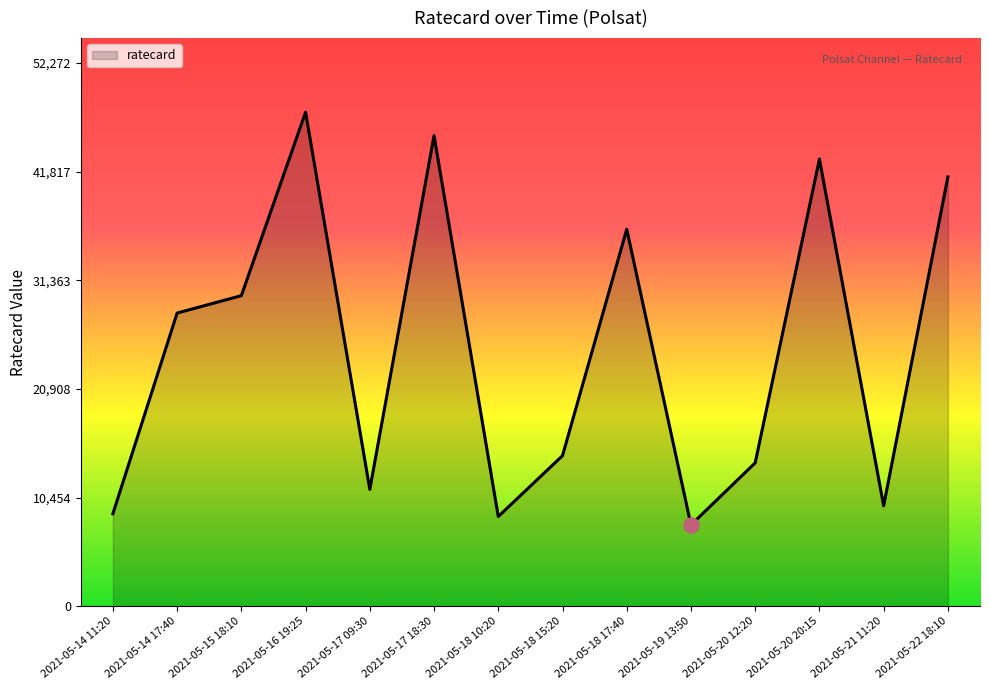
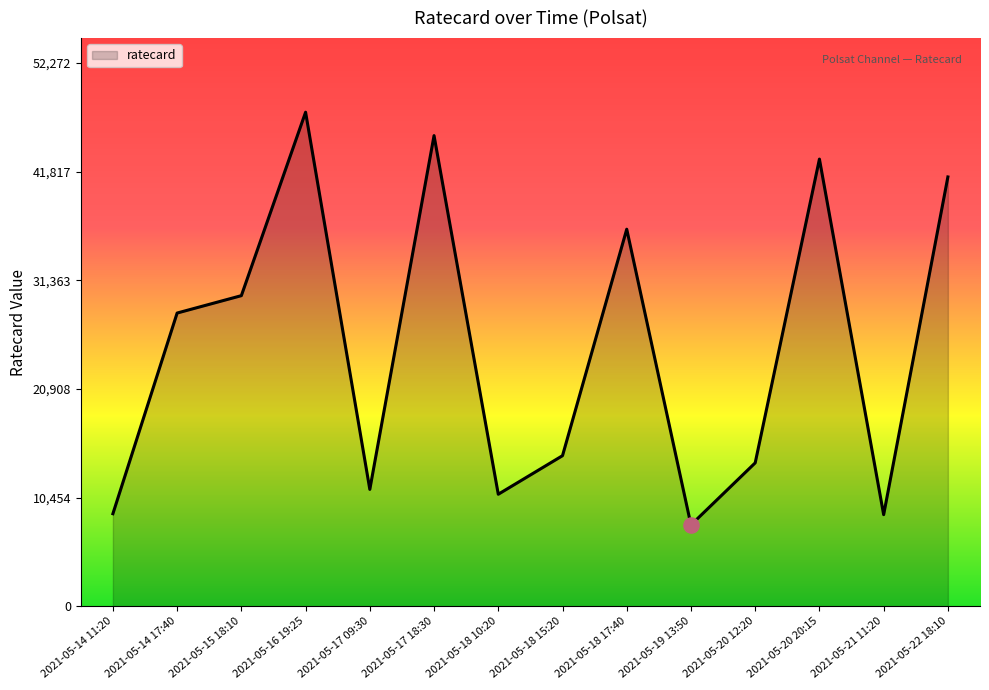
  {
    "ratecard": {
      "2021-05-14 11:20": "8,900",
      "2021-05-14 17:40": "28,200",
      "2021-05-15 18:10": "29,900",
      "2021-05-16 19:25": "47,500",
      "2021-05-17 09:30": "11,300",
      "2021-05-17 18:30": "45,300",
-     "2021-05-18 10:20": "8,600",
+     "2021-05-18 10:20": "10,800",
      "2021-05-18 15:20": "14,500",
      "2021-05-18 17:40": "36,300",
      "2021-05-20 12:20": "13,800",
      "2021-05-20 20:15": "43,000",
-     "2021-05-21 11:20": "9,700",
+     "2021-05-21 11:20": "8,800",
      "2021-05-22 18:10": "41,300"
    }
  }
